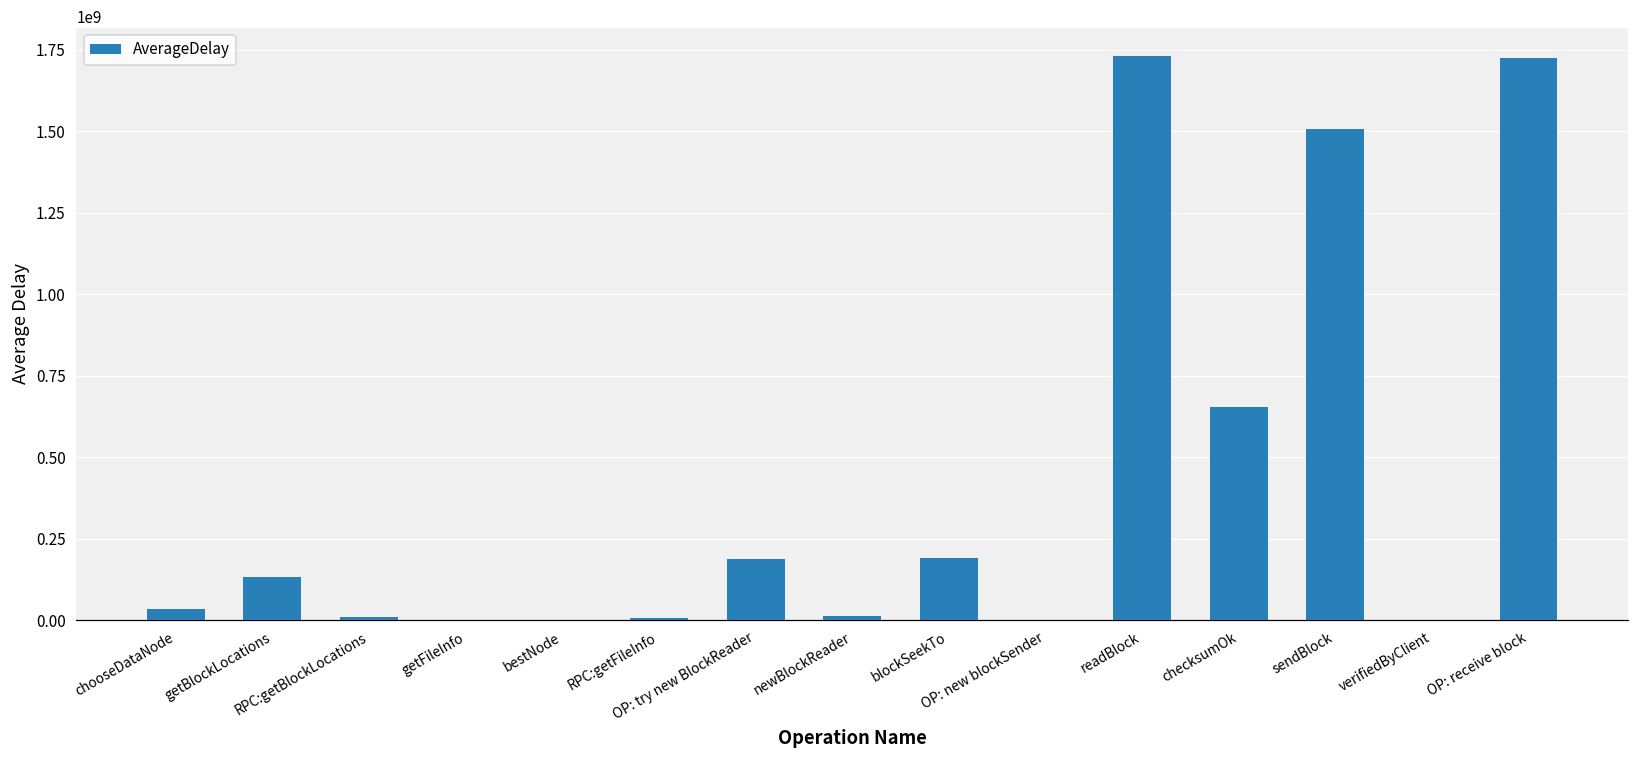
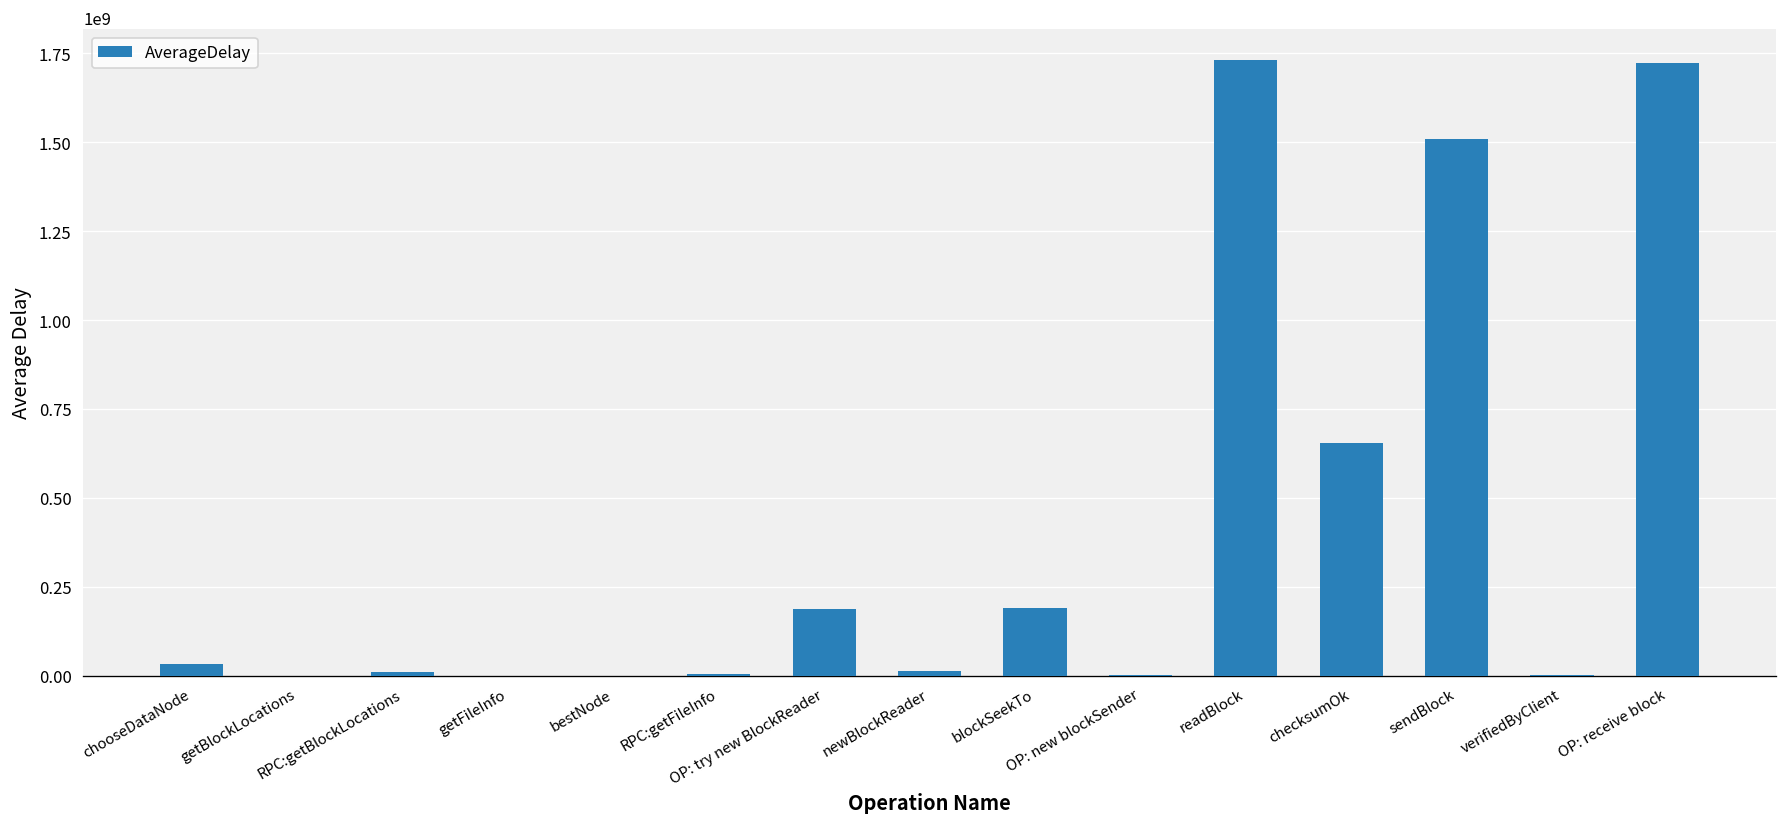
  {
    "chooseDataNode": 30000000,
-   "getBlockLocations": 130000000,
+   "getBlockLocations": 0,
    "RPC:getBlockLocations": 10000000,
    "OP: try new BlockReader": 190000000,
    "newBlockReader": 10000000,
    "blockSeekTo": 190000000,
    "readBlock": 1730000000,
    "checksumOk": 650000000,
    "sendBlock": 1510000000,
    "OP: receive block": 1720000000
  }
